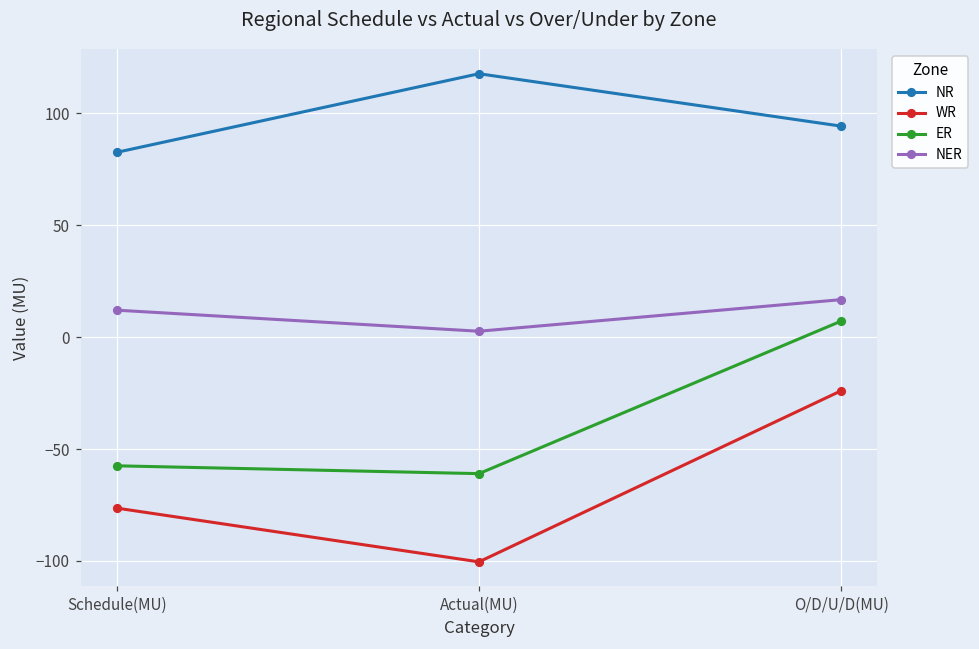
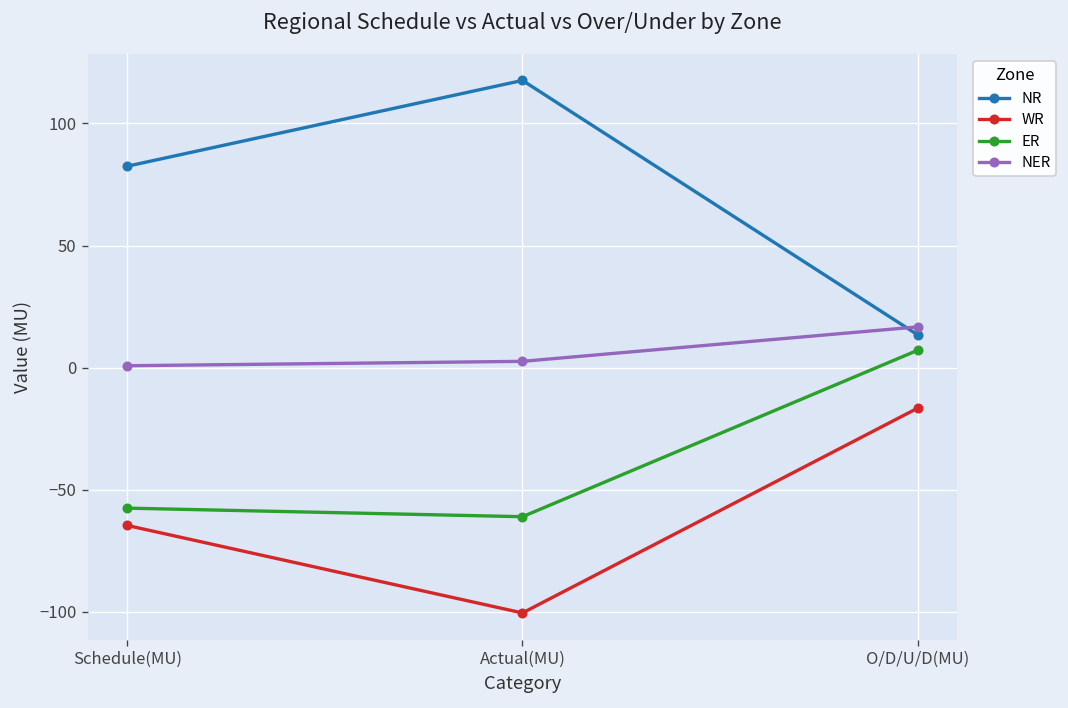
  {
    "NR": {
      "Schedule(MU)": 83,
      "Actual(MU)": 118,
-     "O/D/U/D(MU)": 94
+     "O/D/U/D(MU)": 14
    },
    "WR": {
-     "Schedule(MU)": -76,
+     "Schedule(MU)": -65,
      "Actual(MU)": -100,
-     "O/D/U/D(MU)": -24
+     "O/D/U/D(MU)": -17
    },
    "ER": {
      "Schedule(MU)": -58,
      "Actual(MU)": -61,
      "O/D/U/D(MU)": 7
    },
    "NER": {
-     "Schedule(MU)": 12,
+     "Schedule(MU)": 1,
      "Actual(MU)": 3,
      "O/D/U/D(MU)": 17
    }
  }
